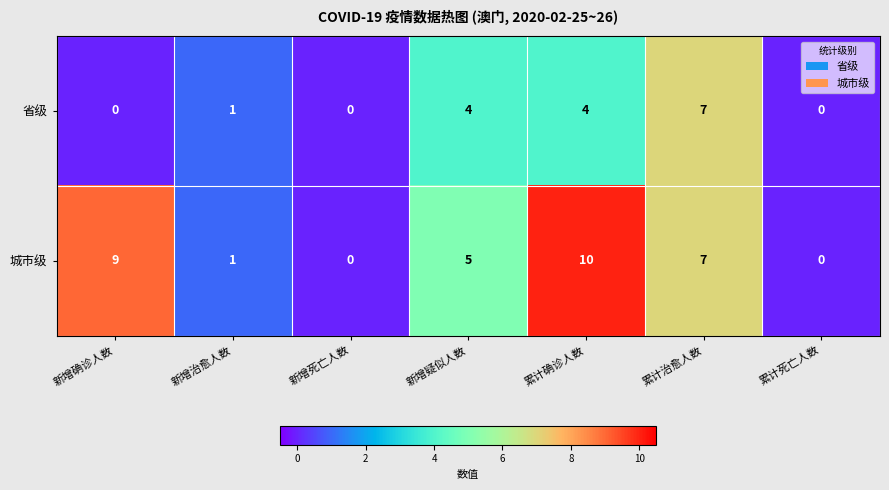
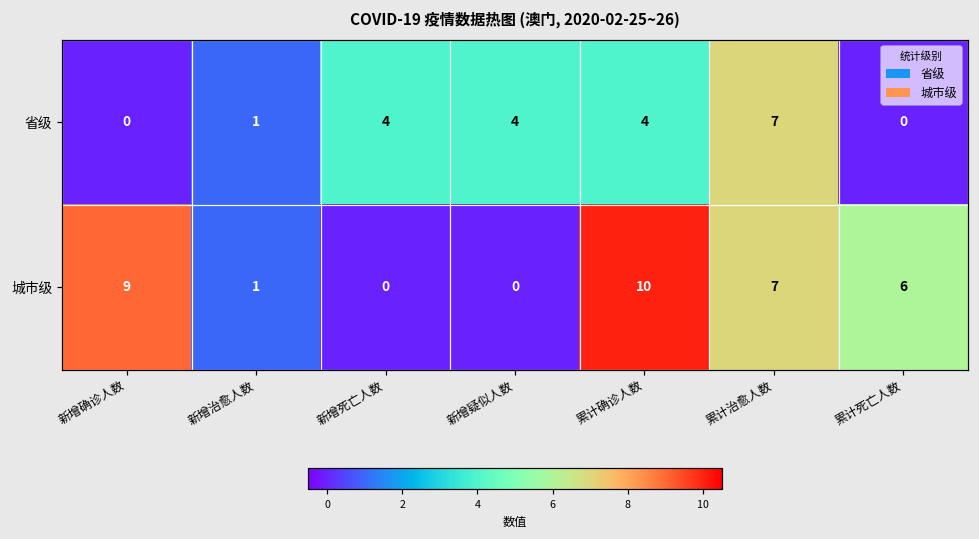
  {
    "省级": {
      "新增确诊人数": 0,
      "新增治愈人数": 1,
-     "新增死亡人数": 0,
+     "新增死亡人数": 4,
      "新增疑似人数": 4,
      "累计确诊人数": 4,
      "累计治愈人数": 7,
      "累计死亡人数": 0
    },
    "城市级": {
      "新增确诊人数": 9,
      "新增治愈人数": 1,
      "新增死亡人数": 0,
-     "新增疑似人数": 5,
+     "新增疑似人数": 0,
      "累计确诊人数": 10,
      "累计治愈人数": 7,
-     "累计死亡人数": 0
+     "累计死亡人数": 6
    }
  }
